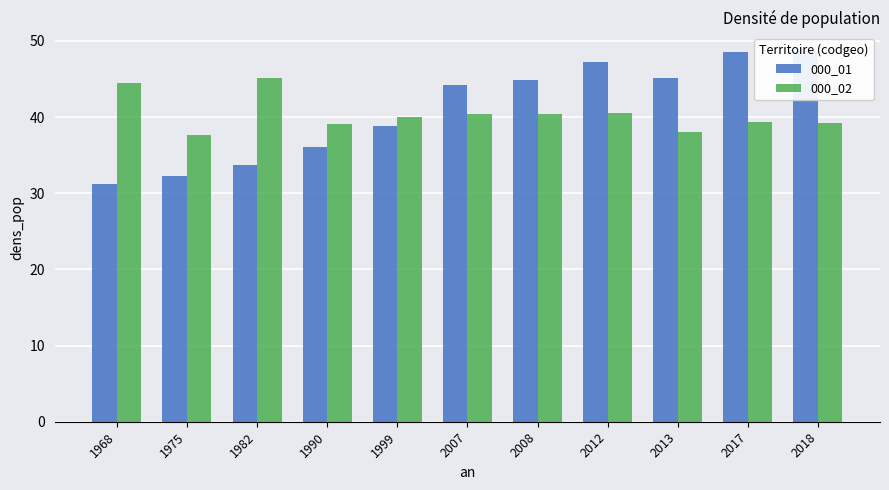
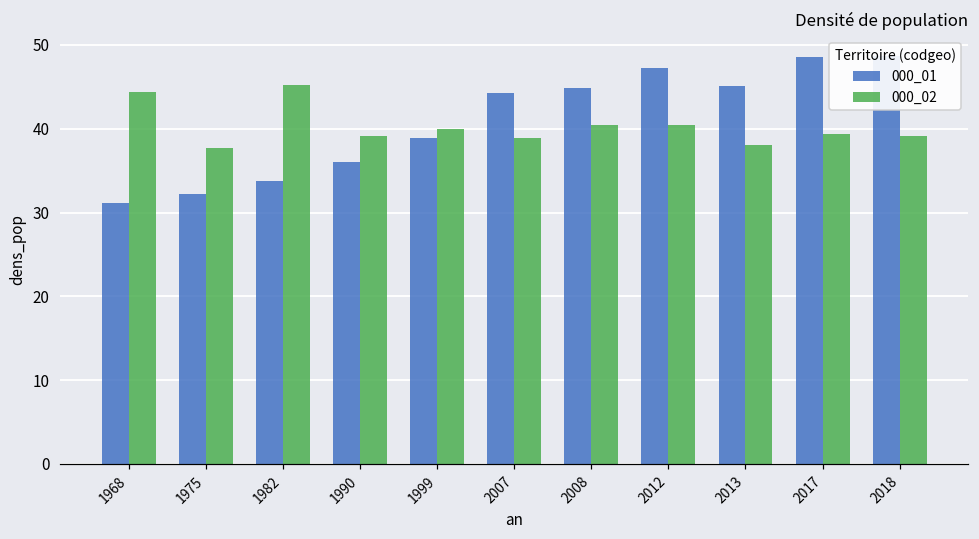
  {
    "000_01": {
      "1968": 31,
      "1975": 32,
      "1982": 34,
      "1990": 36,
      "1999": 39,
      "2007": 44,
      "2008": 45,
      "2012": 47,
      "2013": 45,
      "2017": 49
    },
    "000_02": {
      "1968": 44,
      "1975": 38,
      "1982": 45,
      "1990": 39,
      "1999": 40,
-     "2007": 40,
+     "2007": 39,
      "2008": 40,
      "2012": 41,
      "2013": 38,
      "2017": 39,
      "2018": 39
    }
  }
